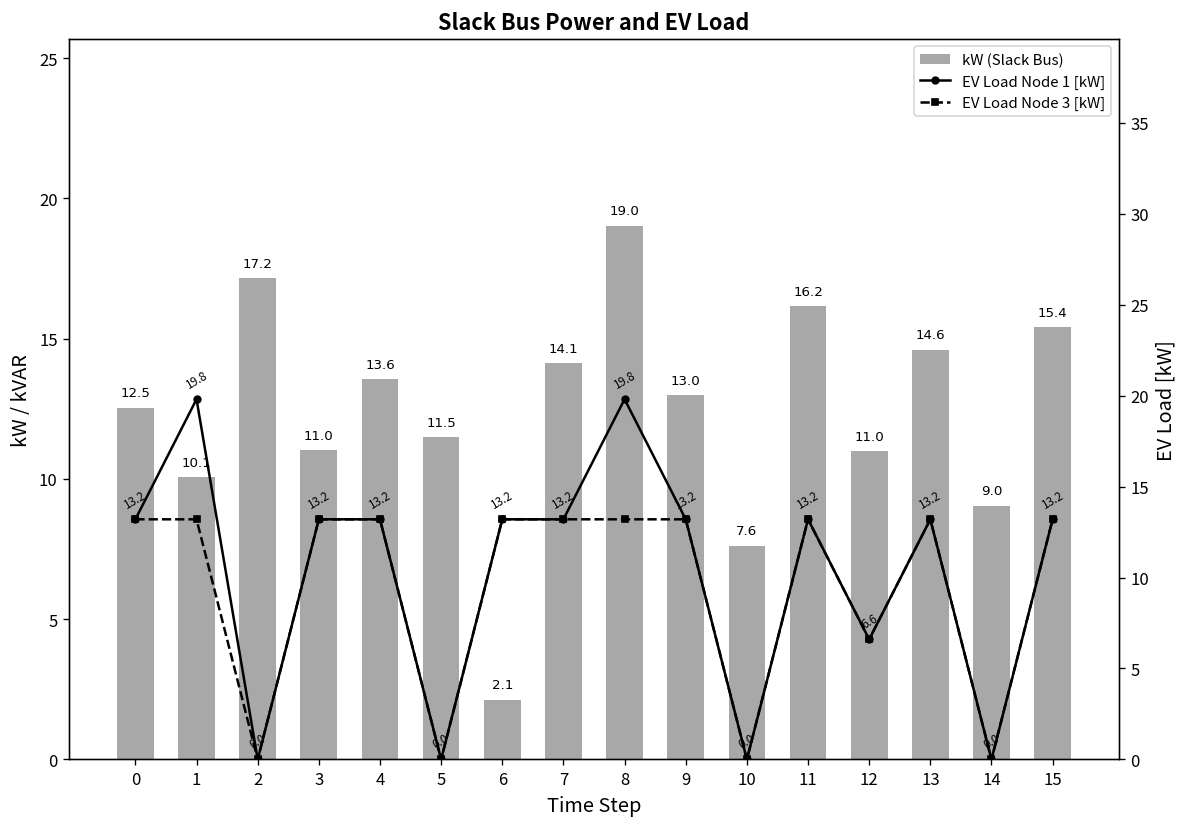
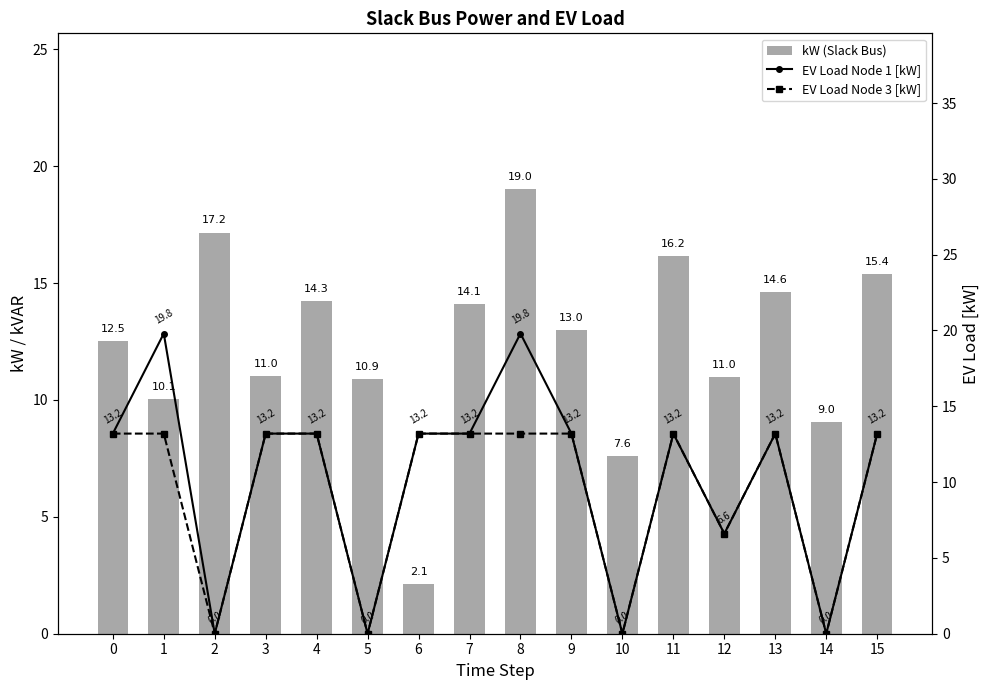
  {
    "kW (Slack Bus)": {
      "0": 12.5,
      "1": 10.1,
      "2": 17.2,
      "3": 11.0,
-     "4": 13.6,
-     "5": 11.5,
+     "4": 14.3,
+     "5": 10.9,
      "6": 2.1,
      "7": 14.1,
      "8": 19.0,
      "9": 13.0,
      "10": 7.6,
      "11": 16.2,
      "12": 11.0,
      "13": 14.6,
      "14": 9.0,
      "15": 15.4
    }
  }
